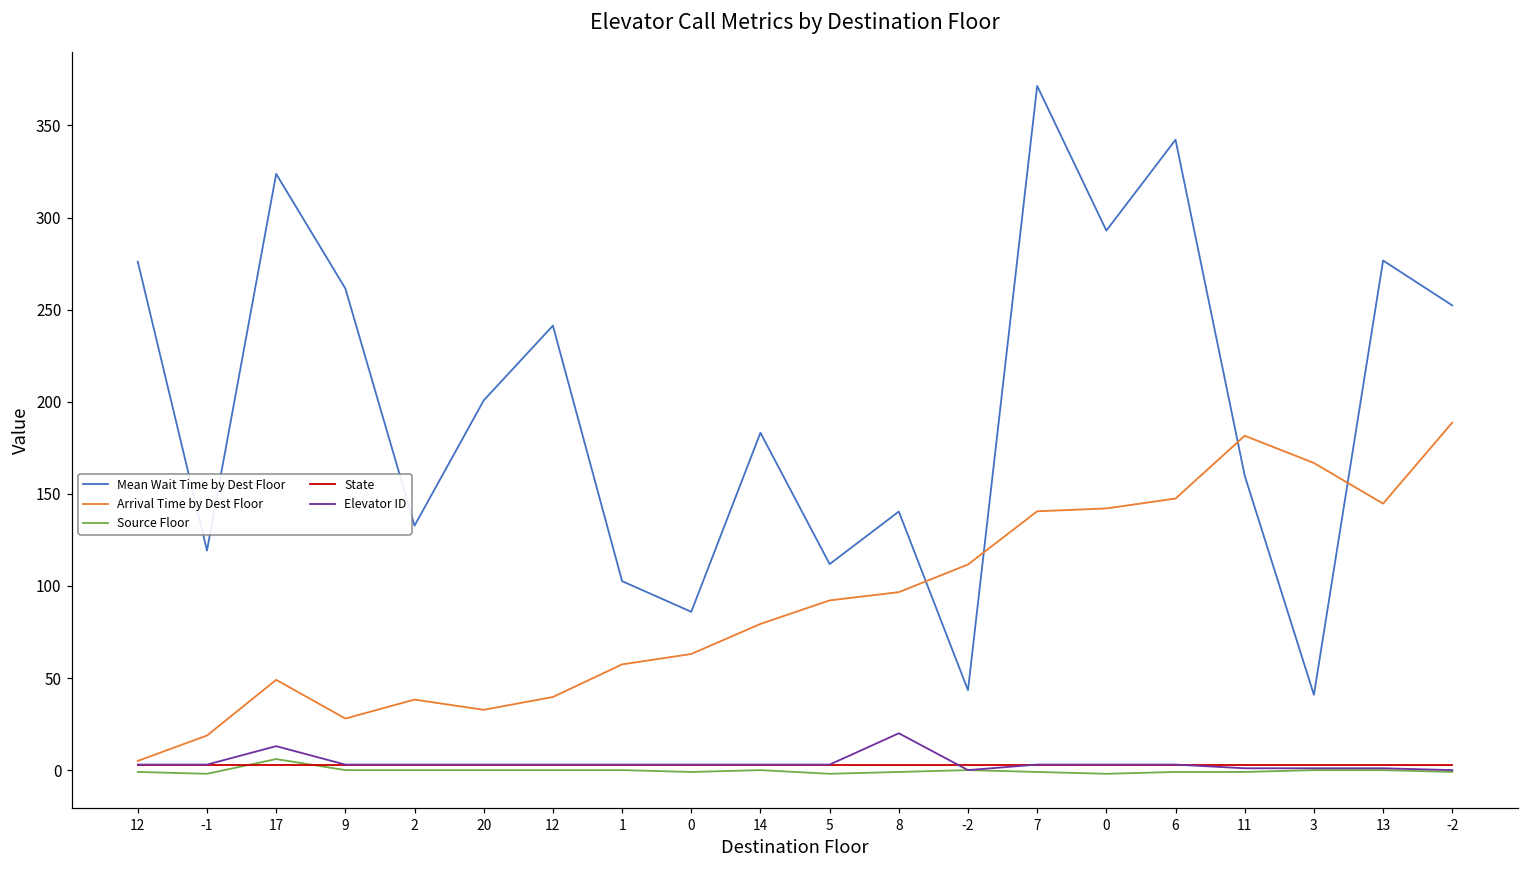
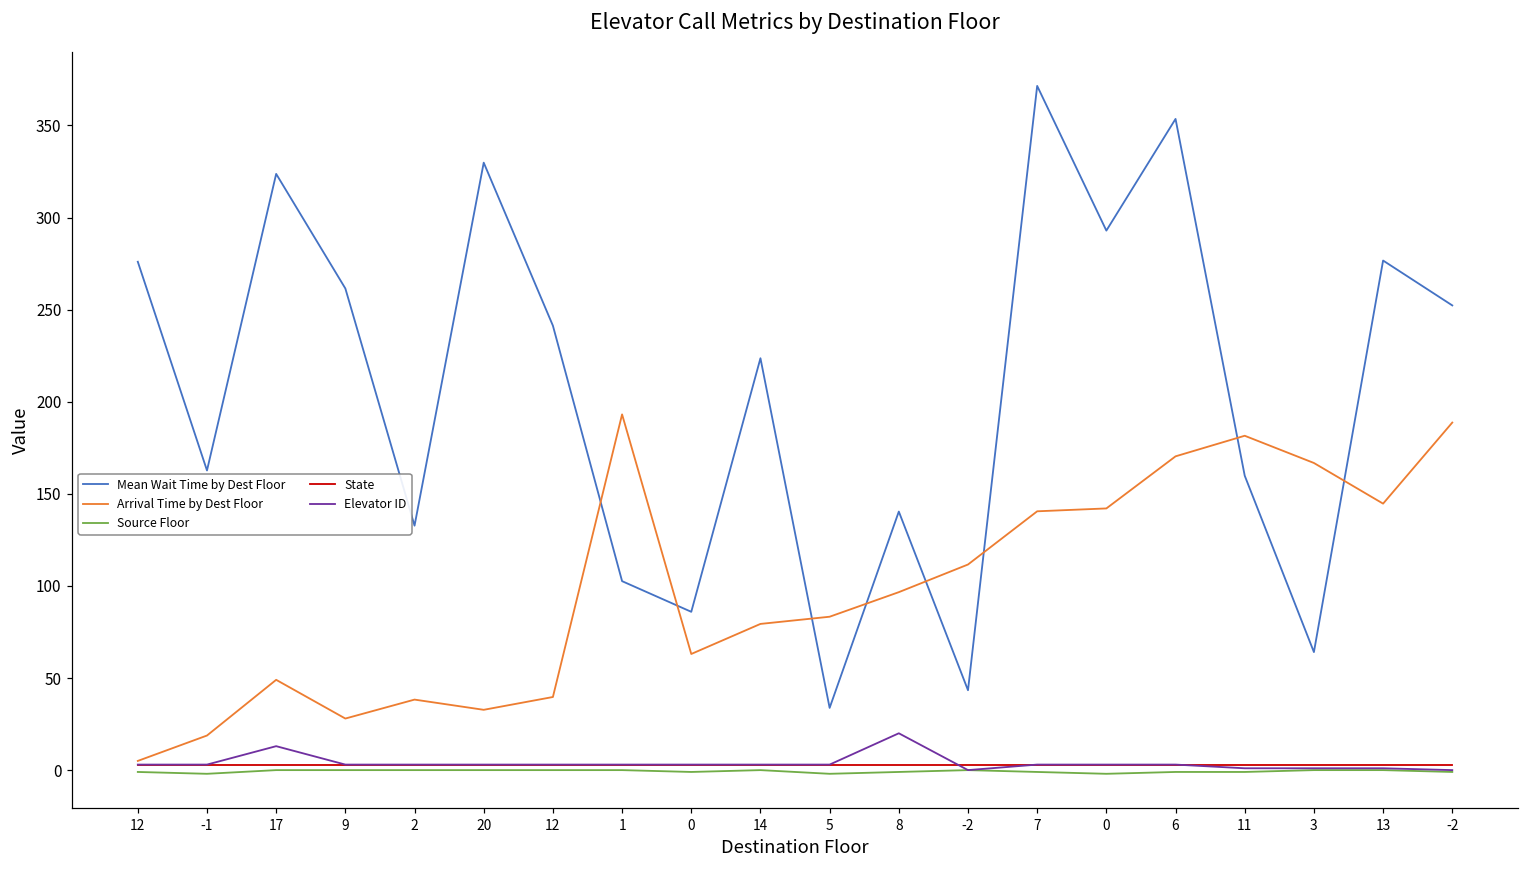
  {
    "Mean Wait Time by Dest Floor": {
-     "-1": 119,
+     "-1": 163,
      "17": 324,
      "9": 262,
      "2": 133,
-     "20": 201,
+     "20": 330,
      "1": 103,
-     "14": 183,
-     "5": 112,
+     "14": 224,
+     "5": 34,
      "8": 140,
      "7": 371,
-     "6": 342,
+     "6": 354,
      "11": 160,
-     "3": 41,
+     "3": 64,
      "13": 277
    },
    "Arrival Time by Dest Floor": {
      "-1": 19,
      "17": 49,
      "9": 28,
      "2": 38,
      "20": 33,
-     "1": 57,
+     "1": 193,
      "14": 79,
-     "5": 92,
+     "5": 83,
      "8": 97,
      "7": 141,
-     "6": 147,
+     "6": 170,
      "11": 182,
      "3": 167,
      "13": 145
    },
    "Source Floor": {
      "-1": -2,
-     "17": 6,
+     "17": 0,
      "9": 0,
      "2": 0,
      "20": 0,
      "1": 0,
      "14": 0,
      "5": -2,
      "8": -1,
      "7": -1,
      "6": -1,
      "11": -1
    },
    "State": {
      "17": 3,
      "8": 3,
      "11": 3,
      "3": 3,
      "13": 3
    },
    "Elevator ID": {
      "17": 13,
      "8": 20,
      "11": 1
    }
  }
